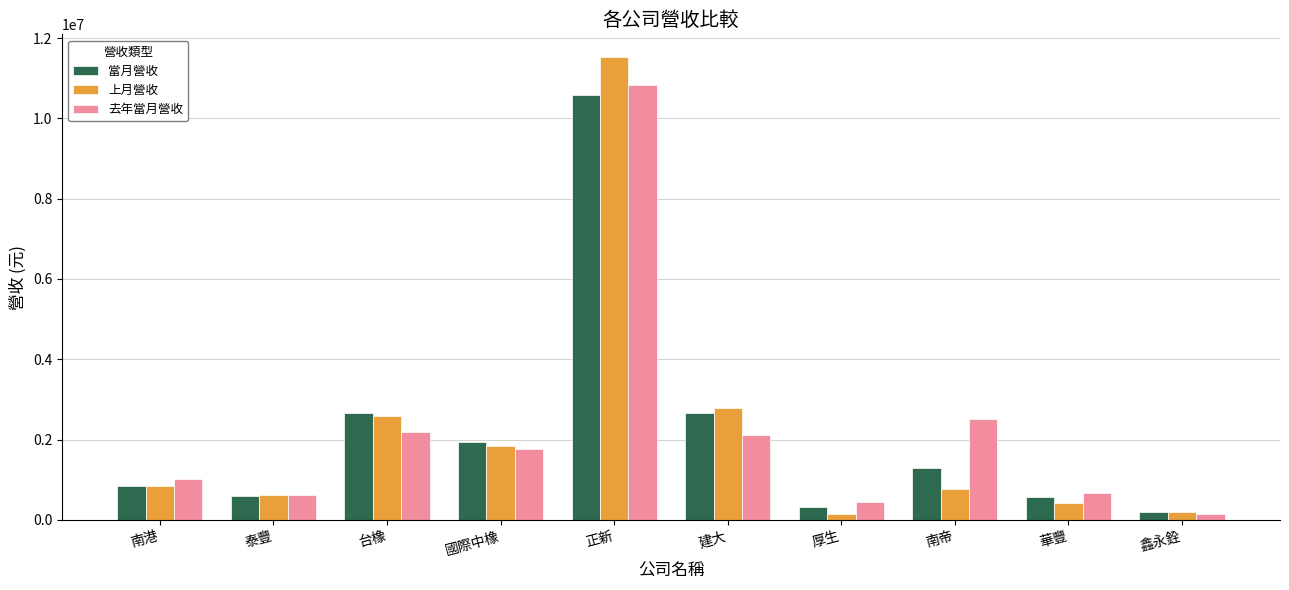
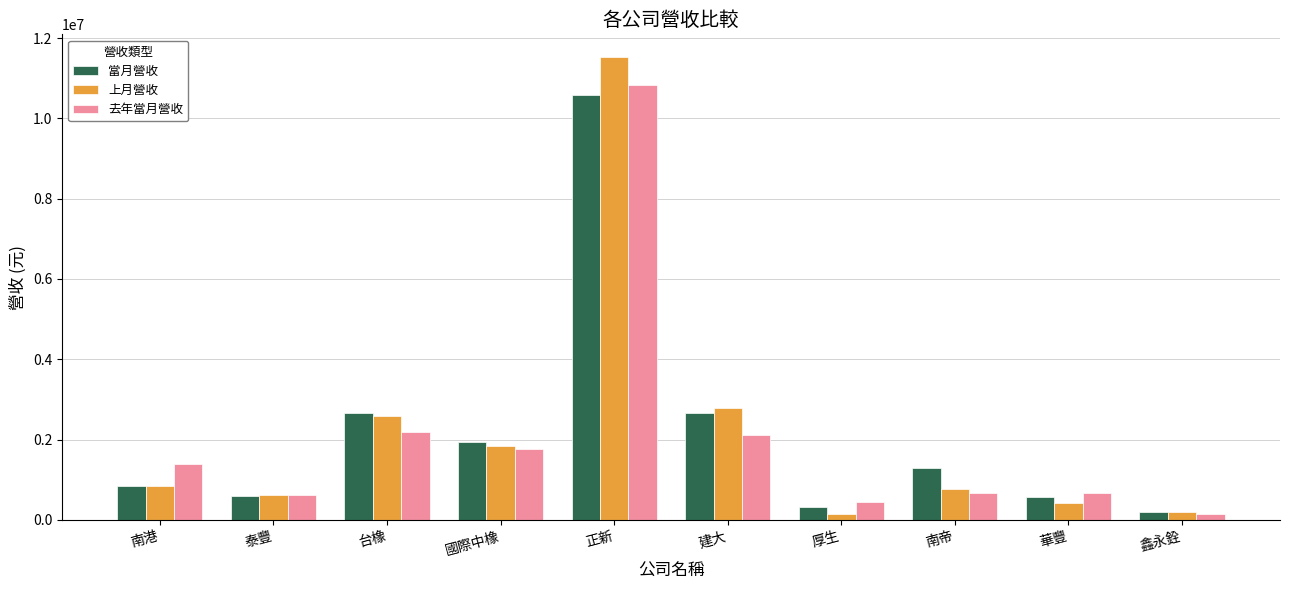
  {
    "當月營收": {
      "南港": 800000,
      "泰豐": 600000,
      "台橡": 2700000,
      "國際中橡": 1900000,
      "正新": 10600000,
      "建大": 2700000,
      "厚生": 300000,
      "南帝": 1300000,
      "華豐": 600000,
      "鑫永銓": 200000
    },
    "上月營收": {
      "南港": 900000,
      "泰豐": 600000,
      "台橡": 2600000,
      "國際中橡": 1800000,
      "正新": 11500000,
      "建大": 2800000,
      "厚生": 200000,
      "南帝": 800000,
      "華豐": 400000,
      "鑫永銓": 200000
    },
    "去年當月營收": {
-     "南港": 1000000,
+     "南港": 1400000,
      "泰豐": 600000,
      "台橡": 2200000,
      "國際中橡": 1800000,
      "正新": 10800000,
      "建大": 2100000,
      "厚生": 400000,
-     "南帝": 2500000,
+     "南帝": 700000,
      "華豐": 700000,
      "鑫永銓": 200000
    }
  }
